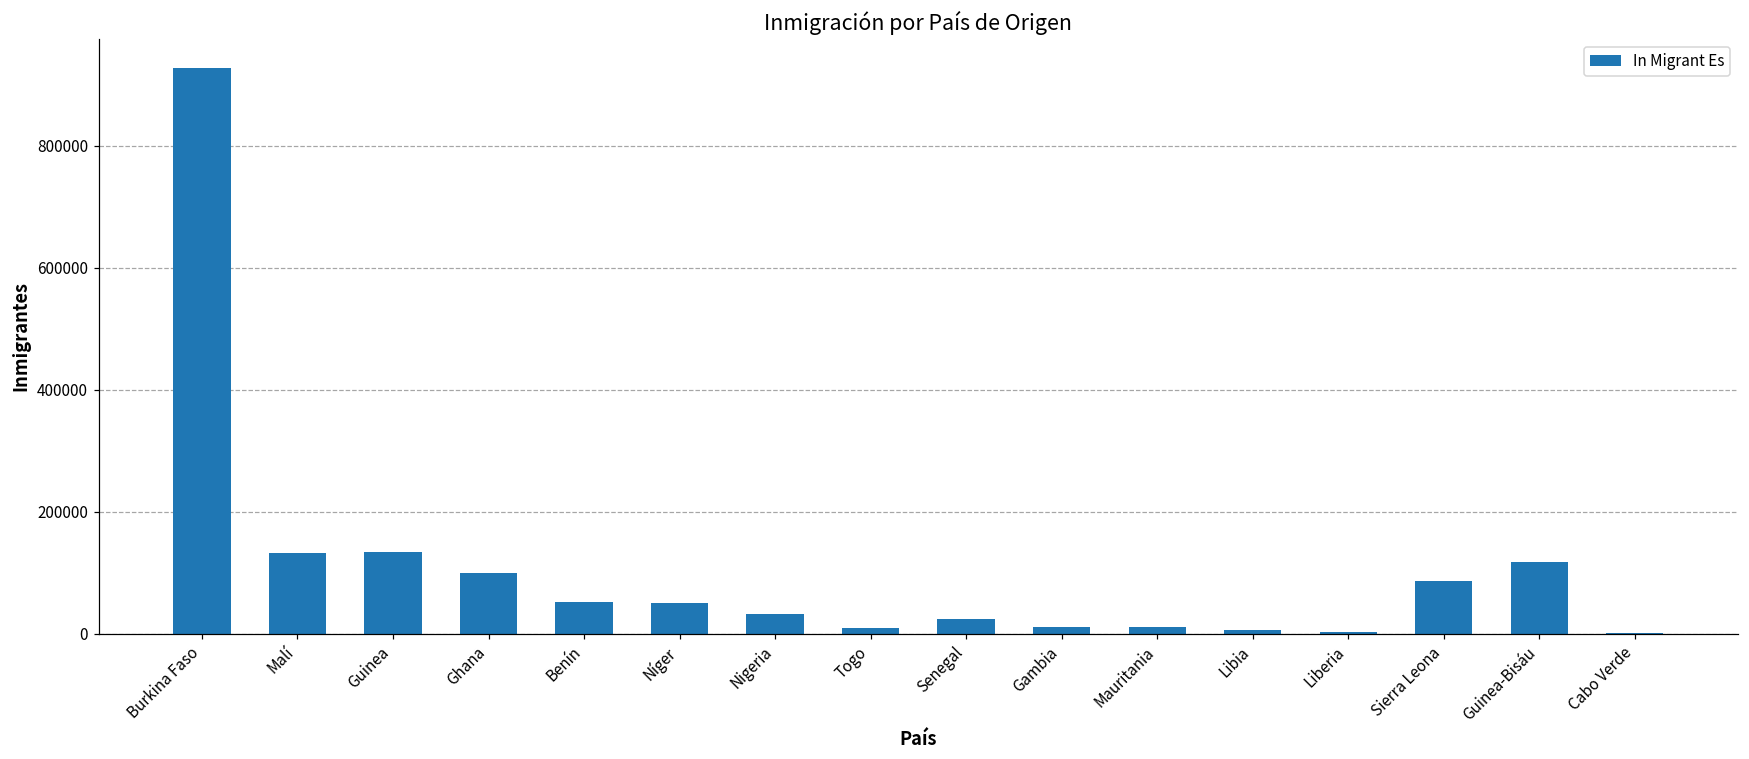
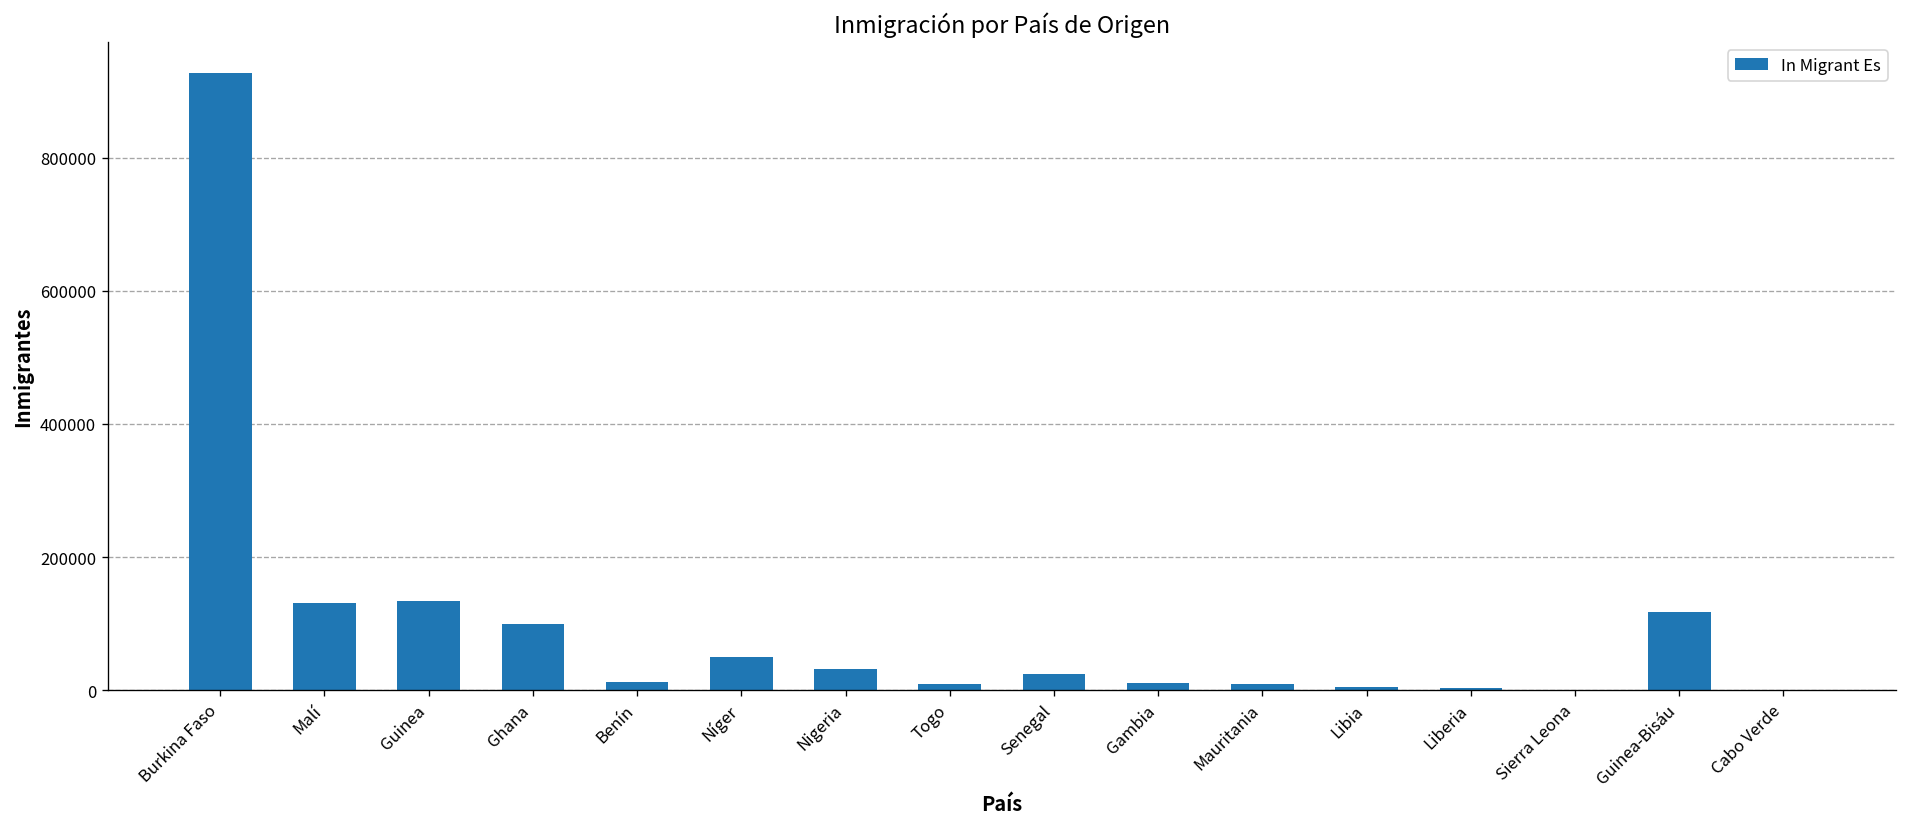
  {
    "Burkina Faso": 930000,
    "Malí": 130000,
    "Guinea": 130000,
    "Ghana": 100000,
-   "Benín": 50000,
+   "Benín": 10000,
    "Níger": 50000,
    "Nigeria": 30000,
    "Togo": 10000,
    "Senegal": 20000,
    "Gambia": 10000,
    "Mauritania": 10000,
    "Libia": 10000,
-   "Sierra Leona": 90000,
+   "Sierra Leona": 0,
    "Guinea-Bisáu": 120000
  }
